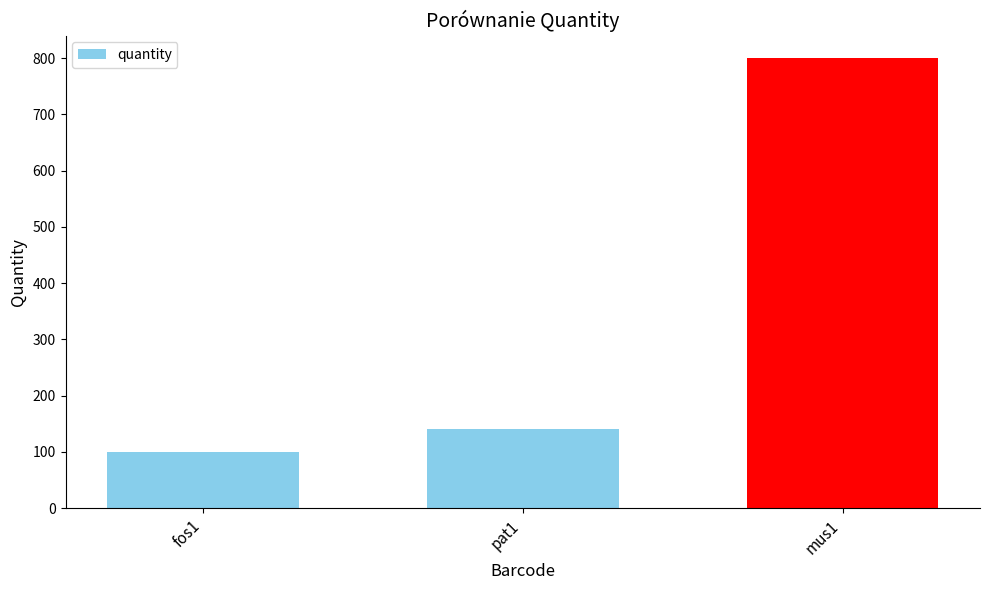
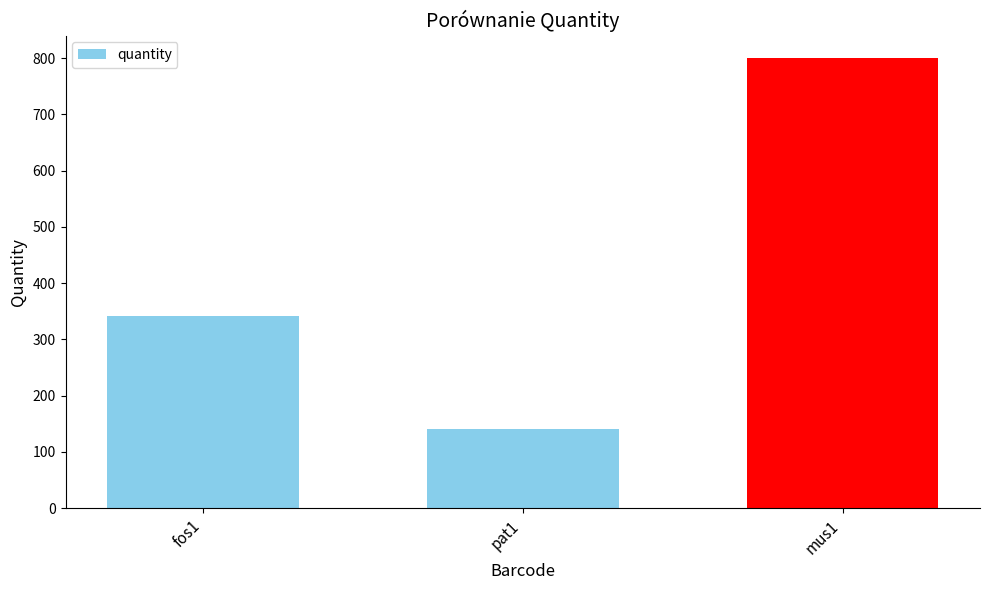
  {
-   "fos1": 100,
+   "fos1": 340,
    "pat1": 140,
    "mus1": 800
  }
